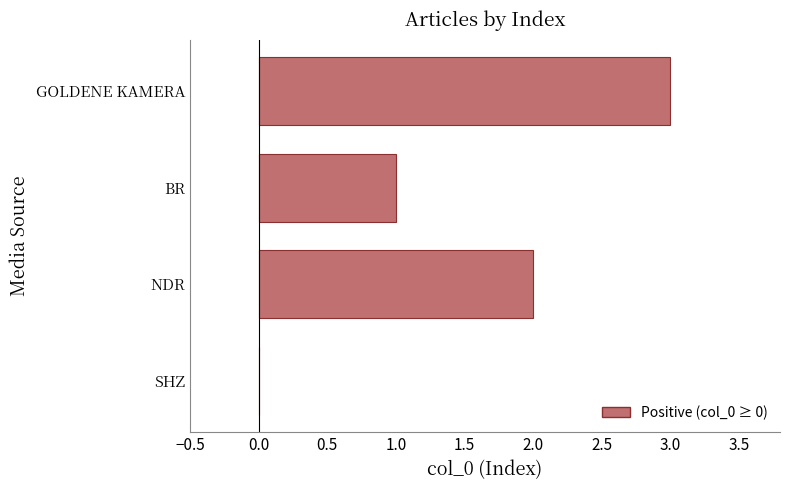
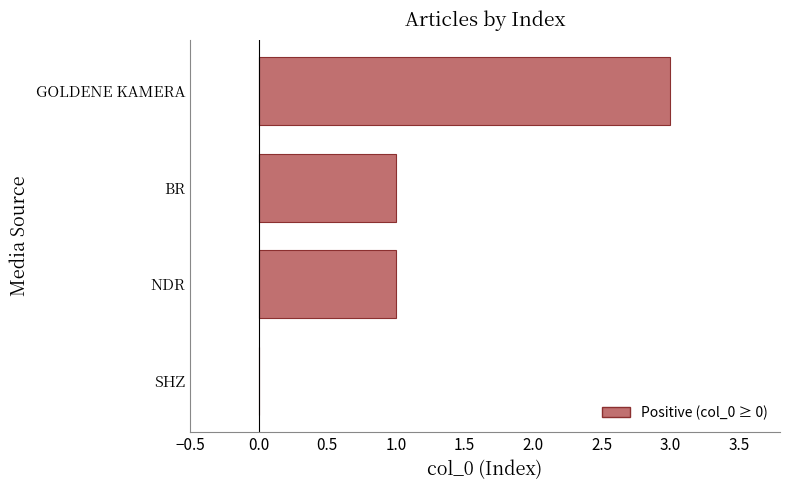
  {
    "GOLDENE KAMERA": 3,
    "BR": 1,
-   "NDR": 2,
+   "NDR": 1,
    "SHZ": 0
  }
